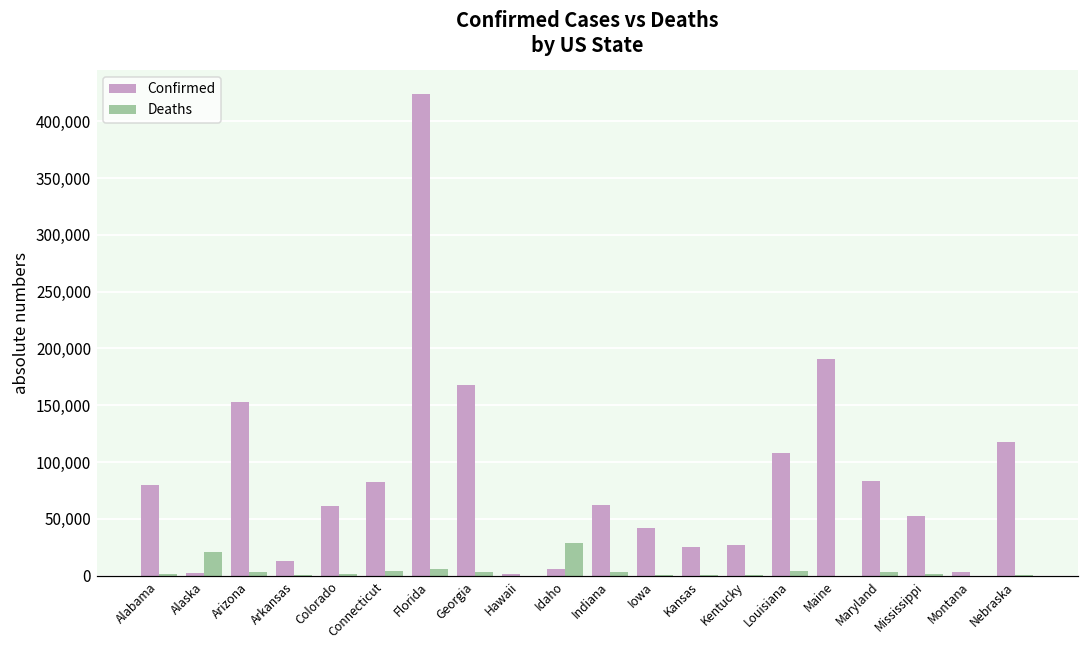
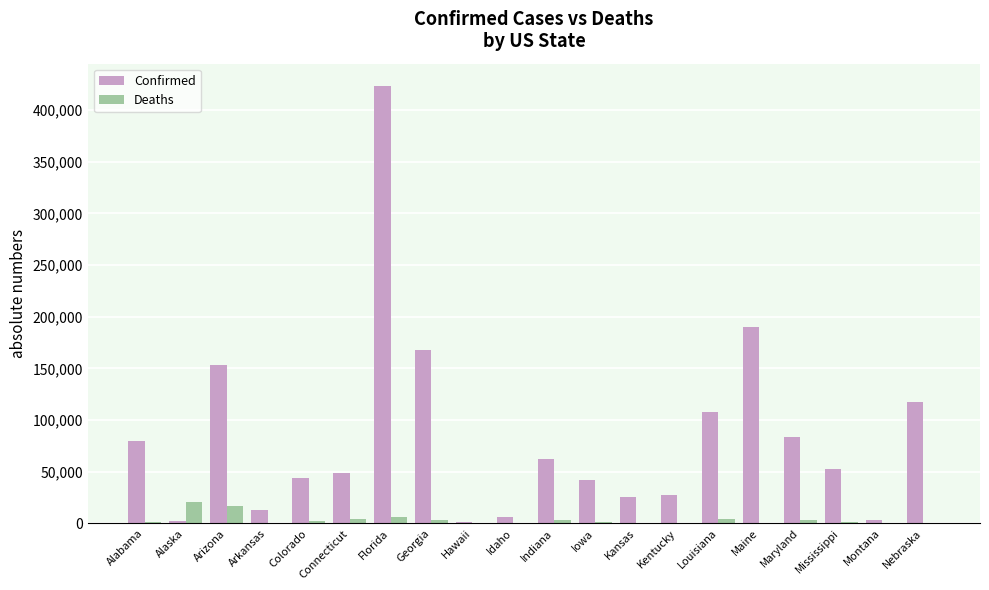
  {
    "Confirmed": {
      "Alabama": "80,000",
      "Alaska": "3,000",
      "Arizona": "153,000",
      "Arkansas": "13,000",
-     "Colorado": "61,000",
-     "Connecticut": "82,000",
+     "Colorado": "44,000",
+     "Connecticut": "49,000",
      "Florida": "424,000",
      "Georgia": "168,000",
      "Idaho": "6,000",
      "Indiana": "62,000",
      "Iowa": "42,000",
      "Kansas": "25,000",
      "Kentucky": "27,000",
      "Louisiana": "108,000",
      "Maine": "190,000",
      "Maryland": "84,000",
      "Mississippi": "52,000",
      "Montana": "3,000",
      "Nebraska": "117,000"
    },
    "Deaths": {
      "Alaska": "21,000",
-     "Arizona": "3,000",
+     "Arizona": "17,000",
      "Connecticut": "4,000",
      "Florida": "6,000",
      "Georgia": "3,000",
-     "Idaho": "29,000",
+     "Idaho": "0",
      "Indiana": "3,000",
      "Louisiana": "4,000",
      "Maryland": "3,000"
    }
  }
